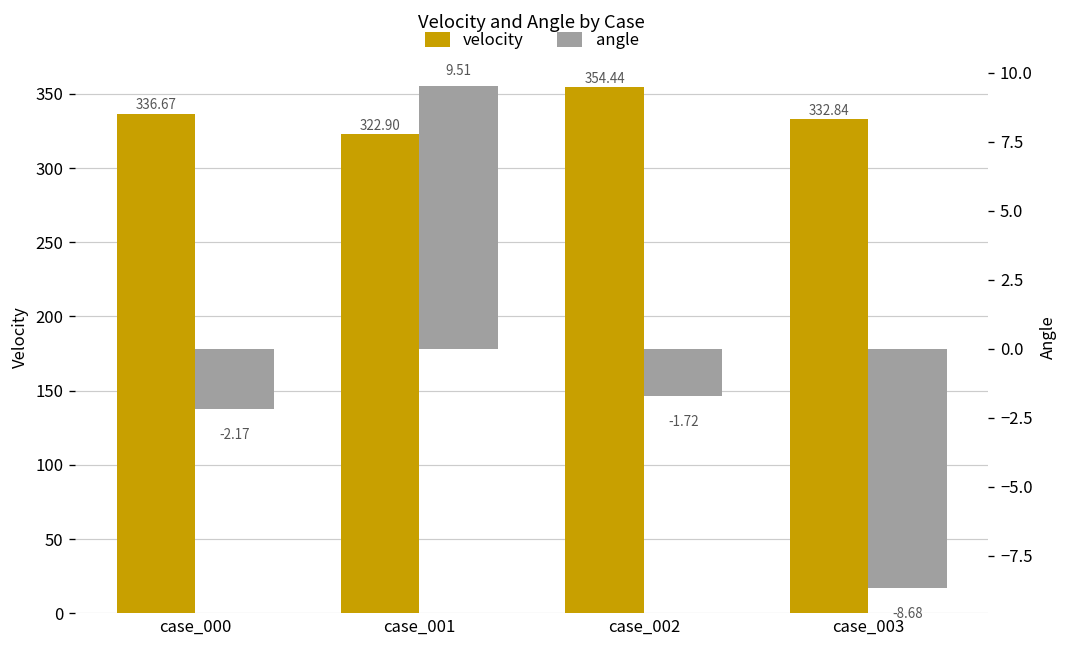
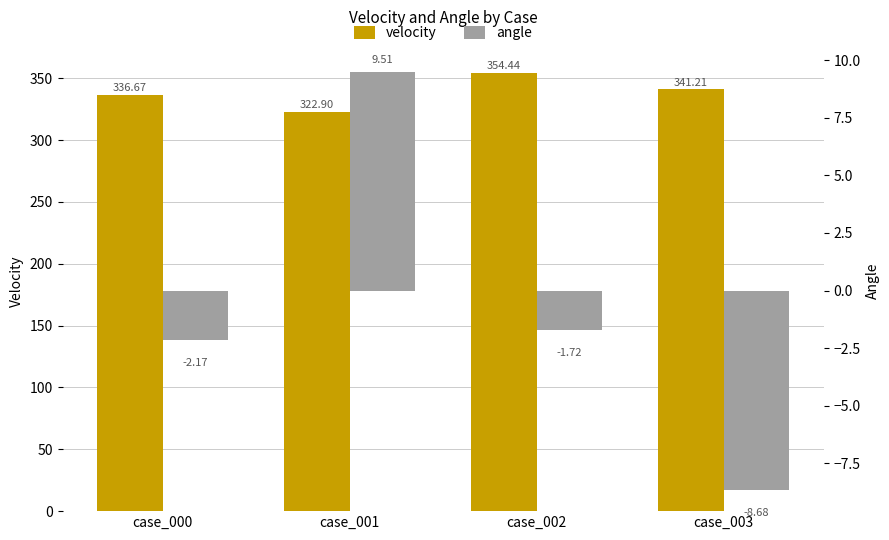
  {
    "velocity": {
      "case_000": 336.67,
      "case_001": 322.90,
      "case_002": 354.44,
-     "case_003": 332.84
+     "case_003": 341.21
    },
    "angle": {
      "case_000": -2.17,
      "case_001": 9.51,
      "case_002": -1.72,
      "case_003": -8.68
    }
  }
